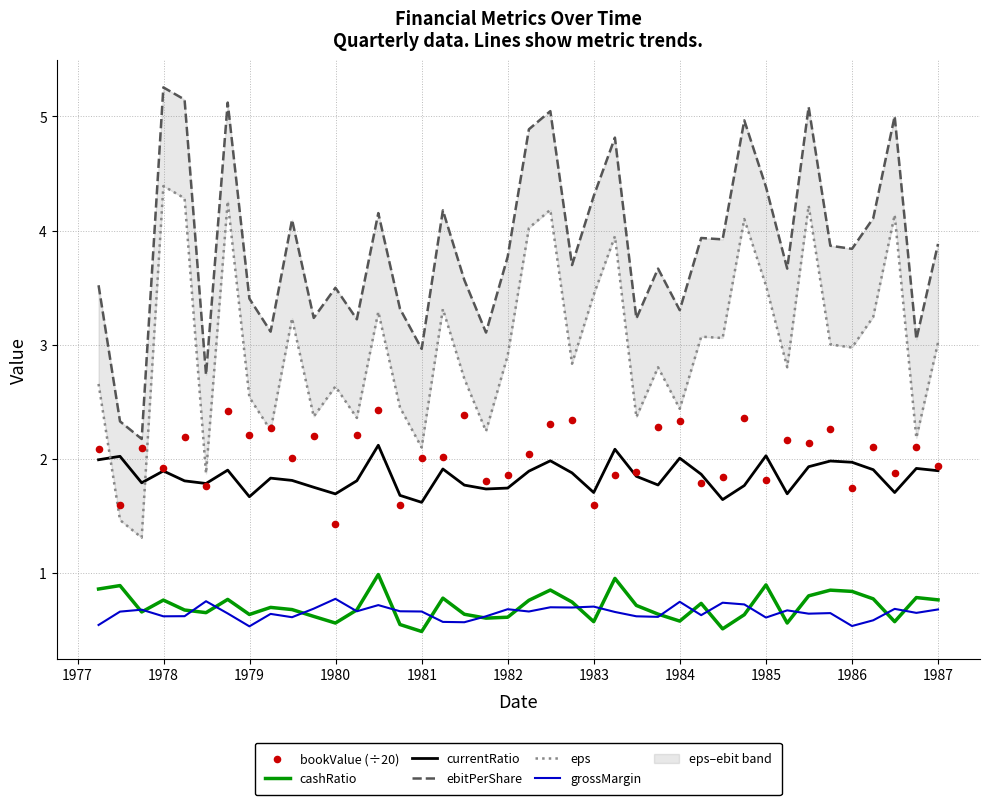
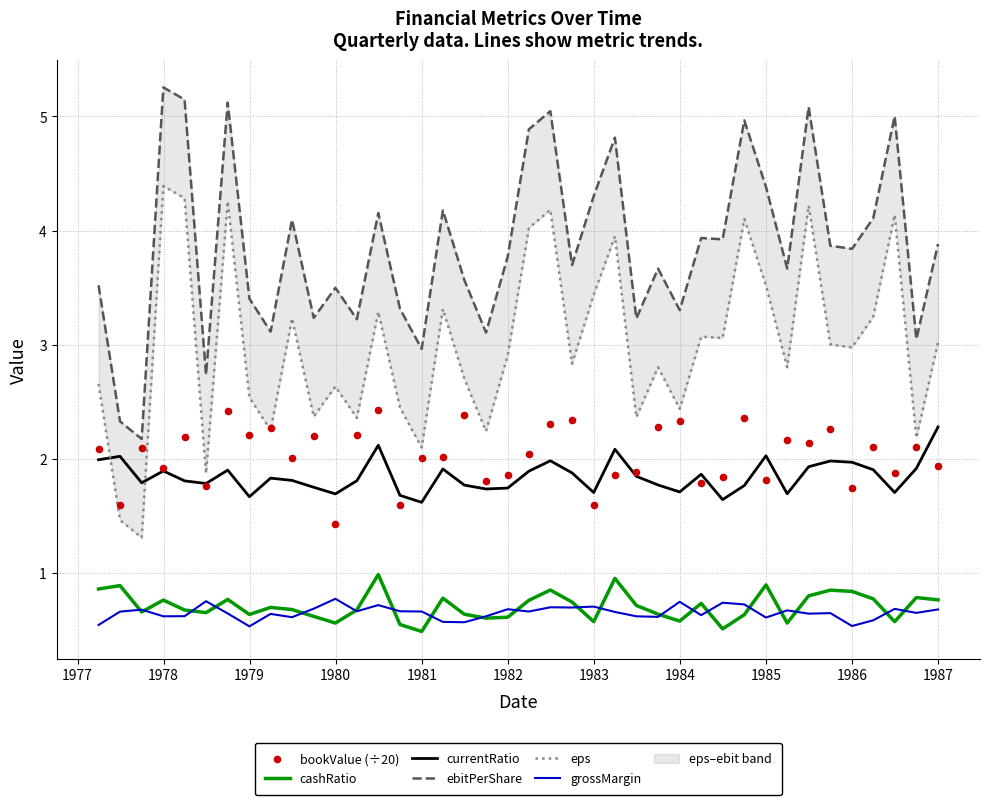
  {
    "cashRatio": {
      "1978": 0.77,
      "1979": 0.64,
      "1980": 0.56,
      "1981": 0.49,
      "1982": 0.62,
      "1983": 0.58,
      "1984": 0.58,
      "1985": 0.90,
      "1986": 0.84,
      "1987": 0.77
    },
    "currentRatio": {
      "1978": 1.90,
      "1979": 1.67,
      "1980": 1.70,
      "1981": 1.62,
      "1982": 1.75,
      "1983": 1.71,
-     "1984": 2.01,
+     "1984": 1.71,
      "1985": 2.03,
      "1986": 1.97,
-     "1987": 1.90
+     "1987": 2.28
    },
    "grossMargin": {
      "1978": 0.62,
      "1979": 0.54,
      "1980": 0.78,
      "1981": 0.67,
      "1982": 0.69,
      "1983": 0.71,
      "1984": 0.75,
      "1985": 0.61,
      "1986": 0.54,
      "1987": 0.68
    }
  }
